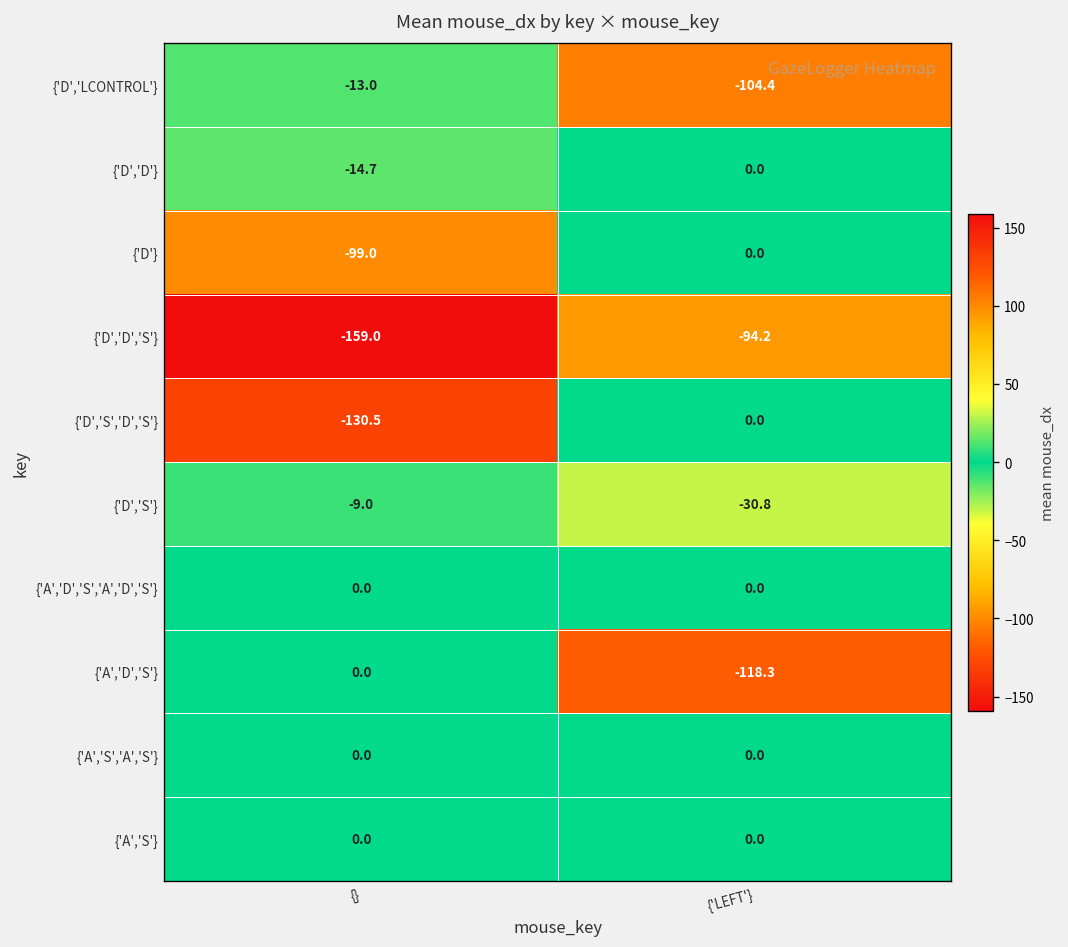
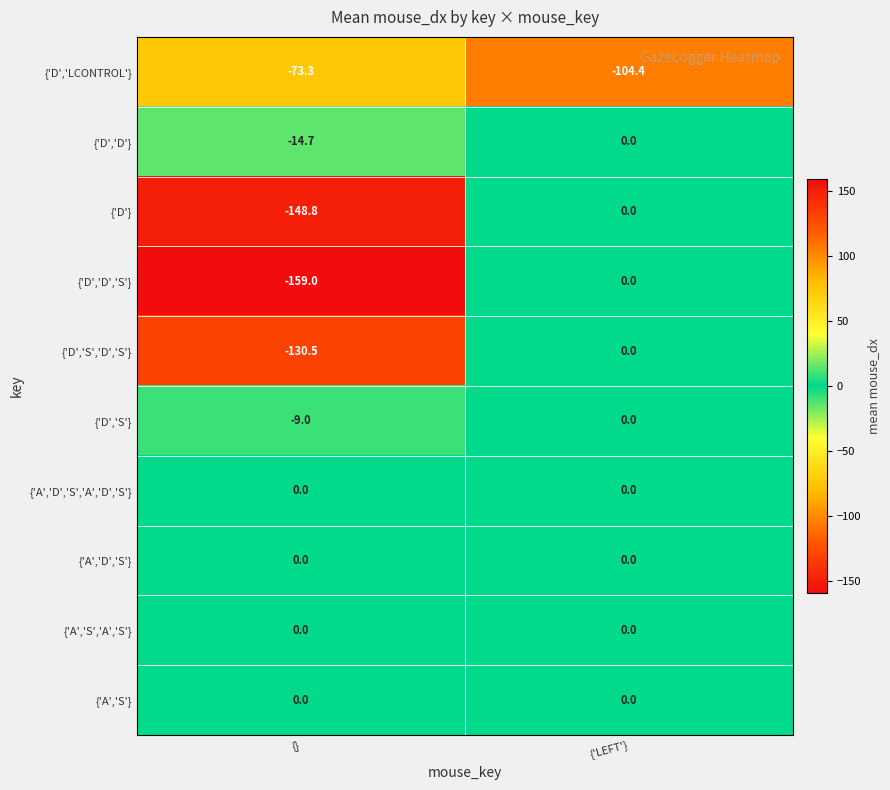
  {
    "{'D','LCONTROL'}": {
-     "{}": -13.0
+     "{}": -73.3
    },
    "{'D','D'}": {
      "{}": -14.7,
      "{'LEFT'}": 0.0
    },
    "{'D'}": {
-     "{}": -99.0,
+     "{}": -148.8,
      "{'LEFT'}": 0.0
    },
    "{'D','D','S'}": {
      "{}": -159.0,
-     "{'LEFT'}": -94.2
+     "{'LEFT'}": 0.0
    },
    "{'D','S','D','S'}": {
      "{}": -130.5,
      "{'LEFT'}": 0.0
    },
    "{'D','S'}": {
      "{}": -9.0,
-     "{'LEFT'}": -30.8
+     "{'LEFT'}": 0.0
    },
    "{'A','D','S','A','D','S'}": {
      "{}": 0.0,
      "{'LEFT'}": 0.0
    },
    "{'A','D','S'}": {
      "{}": 0.0,
-     "{'LEFT'}": -118.3
+     "{'LEFT'}": 0.0
    },
    "{'A','S','A','S'}": {
      "{}": 0.0,
      "{'LEFT'}": 0.0
    },
    "{'A','S'}": {
      "{}": 0.0,
      "{'LEFT'}": 0.0
    }
  }
